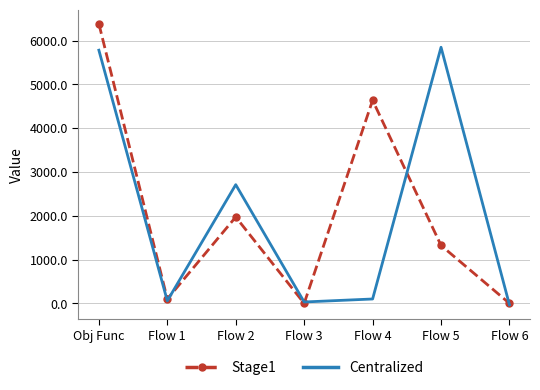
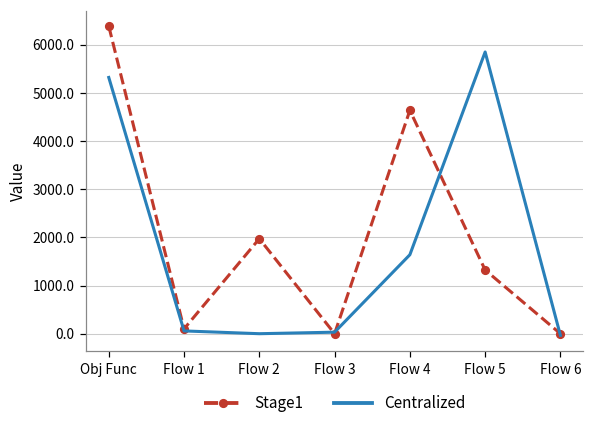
  {
    "Stage1": {
      "Obj Func": 6400,
      "Flow 2": 2000,
      "Flow 4": 4600,
      "Flow 5": 1300
    },
    "Centralized": {
-     "Obj Func": 5800,
-     "Flow 2": 2700,
-     "Flow 4": 100,
+     "Obj Func": 5300,
+     "Flow 2": 0,
+     "Flow 4": 1600,
      "Flow 5": 5800
    }
  }
